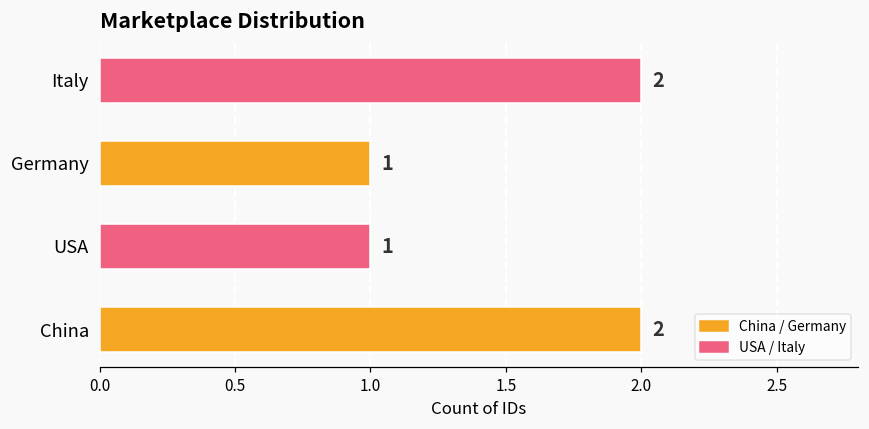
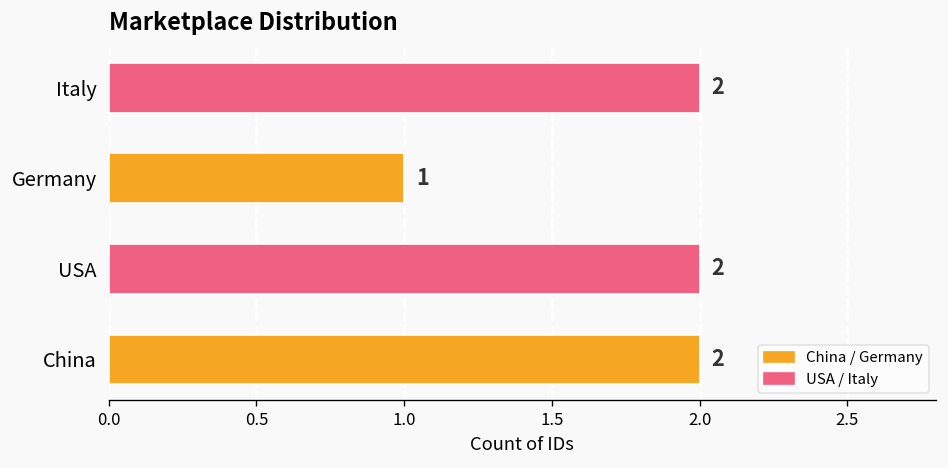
  {
    "Italy": 2,
    "Germany": 1,
-   "USA": 1,
+   "USA": 2,
    "China": 2
  }
